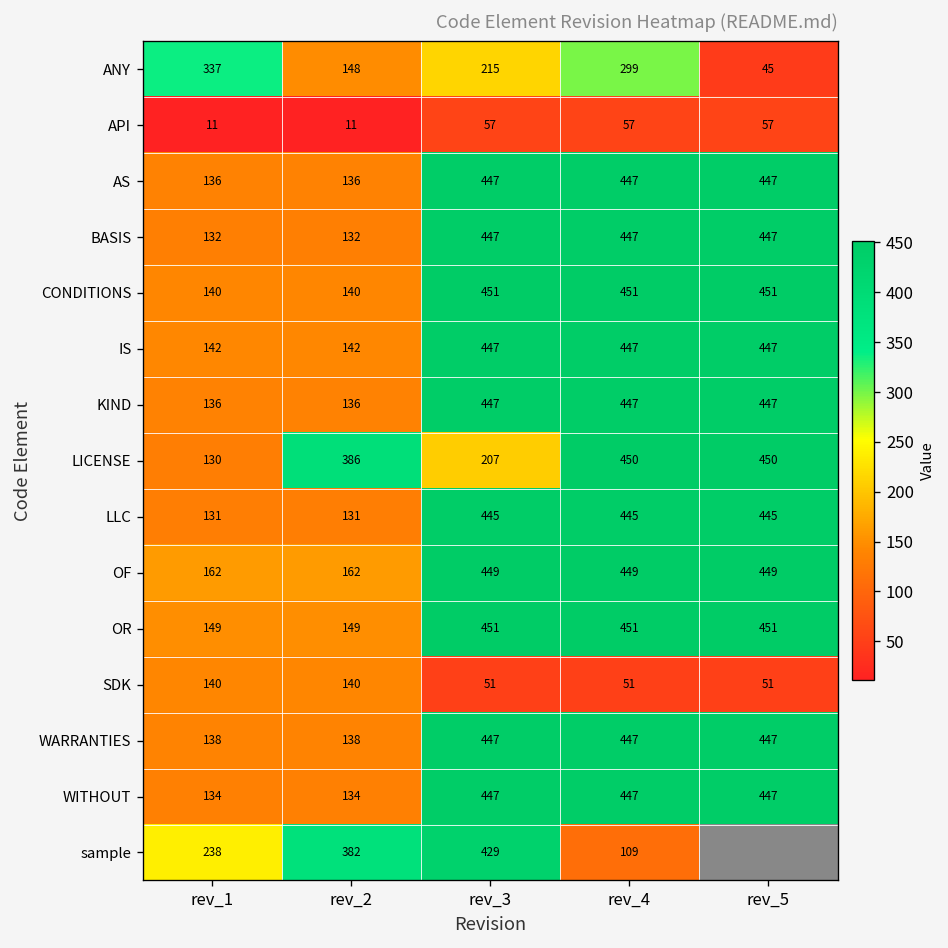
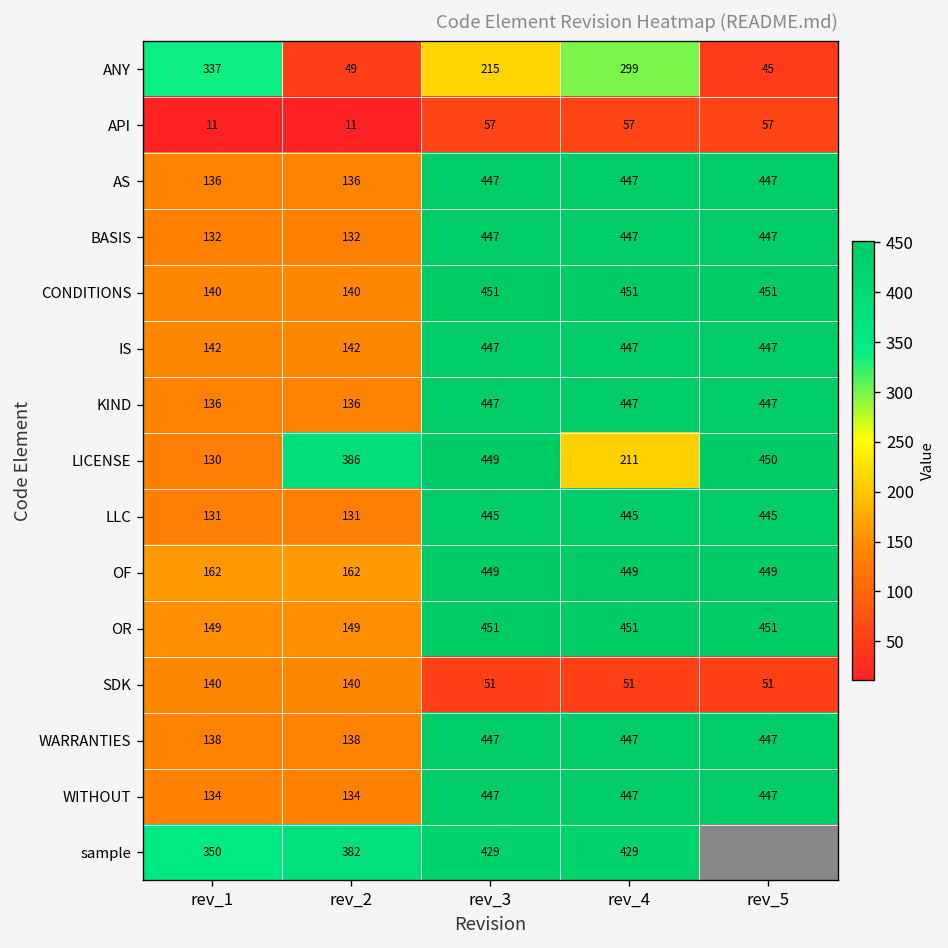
  {
    "ANY": {
      "rev_1": 337,
-     "rev_2": 148,
+     "rev_2": 49,
      "rev_3": 215,
      "rev_4": 299,
      "rev_5": 45
    },
    "API": {
      "rev_1": 11,
      "rev_2": 11,
      "rev_3": 57,
      "rev_4": 57,
      "rev_5": 57
    },
    "AS": {
      "rev_1": 136,
      "rev_2": 136,
      "rev_3": 447,
      "rev_4": 447,
      "rev_5": 447
    },
    "BASIS": {
      "rev_1": 132,
      "rev_2": 132,
      "rev_3": 447,
      "rev_4": 447,
      "rev_5": 447
    },
    "CONDITIONS": {
      "rev_1": 140,
      "rev_2": 140,
      "rev_3": 451,
      "rev_4": 451,
      "rev_5": 451
    },
    "IS": {
      "rev_1": 142,
      "rev_2": 142,
      "rev_3": 447,
      "rev_4": 447,
      "rev_5": 447
    },
    "KIND": {
      "rev_1": 136,
      "rev_2": 136,
      "rev_3": 447,
      "rev_4": 447,
      "rev_5": 447
    },
    "LICENSE": {
      "rev_1": 130,
      "rev_2": 386,
-     "rev_3": 207,
-     "rev_4": 450,
+     "rev_3": 449,
+     "rev_4": 211,
      "rev_5": 450
    },
    "LLC": {
      "rev_1": 131,
      "rev_2": 131,
      "rev_3": 445,
      "rev_4": 445,
      "rev_5": 445
    },
    "OF": {
      "rev_1": 162,
      "rev_2": 162,
      "rev_3": 449,
      "rev_4": 449,
      "rev_5": 449
    },
    "OR": {
      "rev_1": 149,
      "rev_2": 149,
      "rev_3": 451,
      "rev_4": 451,
      "rev_5": 451
    },
    "SDK": {
      "rev_1": 140,
      "rev_2": 140,
      "rev_3": 51,
      "rev_4": 51,
      "rev_5": 51
    },
    "WARRANTIES": {
      "rev_1": 138,
      "rev_2": 138,
      "rev_3": 447,
      "rev_4": 447,
      "rev_5": 447
    },
    "WITHOUT": {
      "rev_1": 134,
      "rev_2": 134,
      "rev_3": 447,
      "rev_4": 447,
      "rev_5": 447
    },
    "sample": {
-     "rev_1": 238,
+     "rev_1": 350,
      "rev_2": 382,
      "rev_3": 429,
-     "rev_4": 109
+     "rev_4": 429
    }
  }
